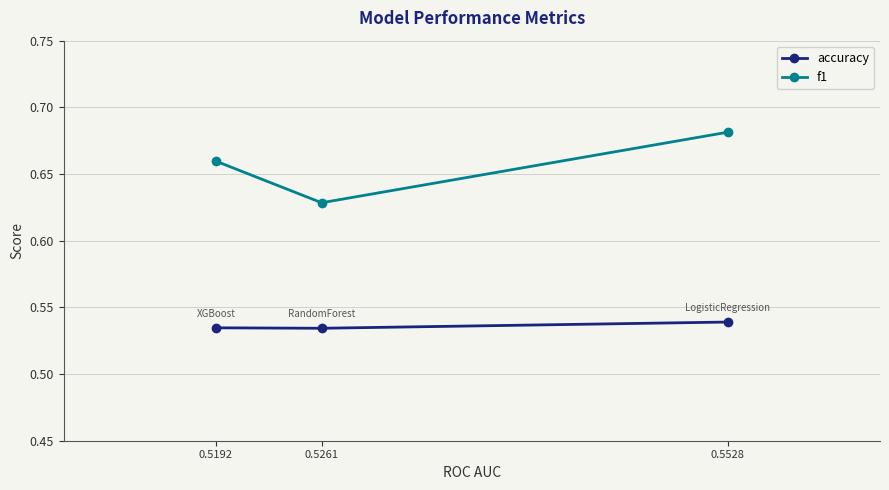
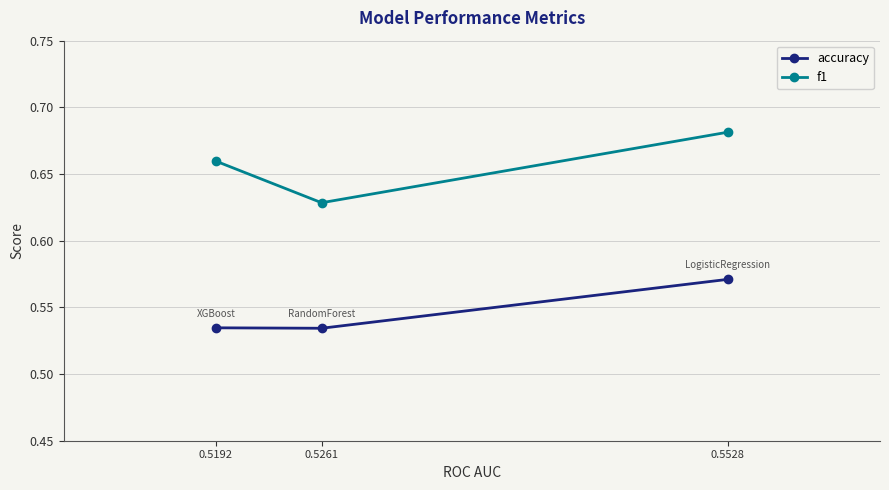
  {
    "accuracy": {
      "0.5192": 0.535,
      "0.5261": 0.534,
-     "0.5528": 0.539
+     "0.5528": 0.571
    },
    "f1": {
      "0.5192": 0.660,
      "0.5261": 0.628,
      "0.5528": 0.681
    }
  }
